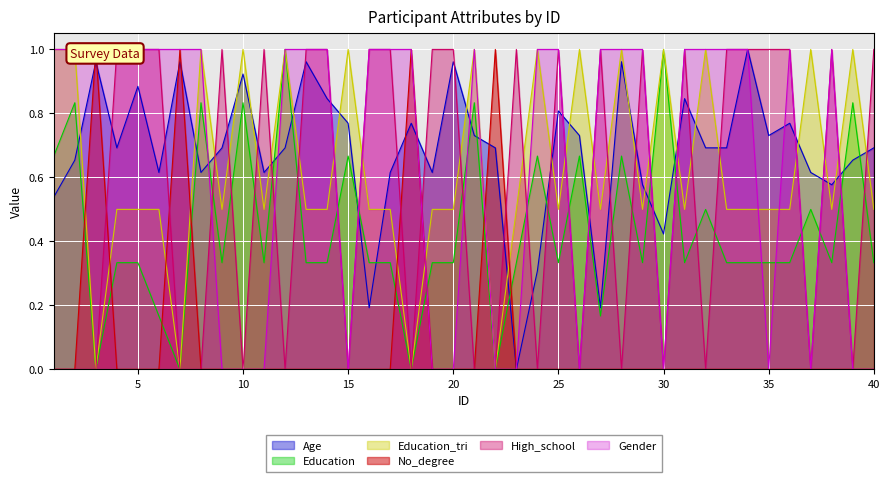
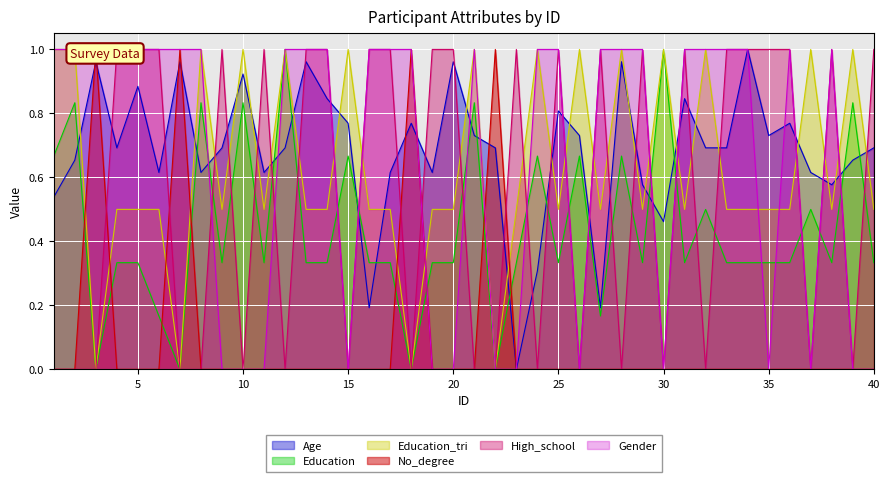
  {
    "Age": {
      "5": 0.88,
      "10": 0.92,
      "15": 0.77,
      "20": 0.96,
      "25": 0.81,
-     "30": 0.42,
+     "30": 0.46,
      "35": 0.73,
      "40": 0.69
    },
    "Education": {
      "5": 0.33,
      "10": 0.83,
      "15": 0.67,
      "20": 0.33,
      "25": 0.33,
      "35": 0.33,
      "40": 0.33
    },
    "Education_tri": {
      "5": 0.50,
      "10": 1.00,
      "15": 1.00,
      "20": 0.50,
      "25": 0.50,
      "35": 0.50,
      "40": 0.50
    },
    "No_degree": {
      "5": 0.00,
      "25": 0.00
    },
    "High_school": {
      "20": 1.00,
      "35": 1.00,
      "40": 1.00
    }
  }
